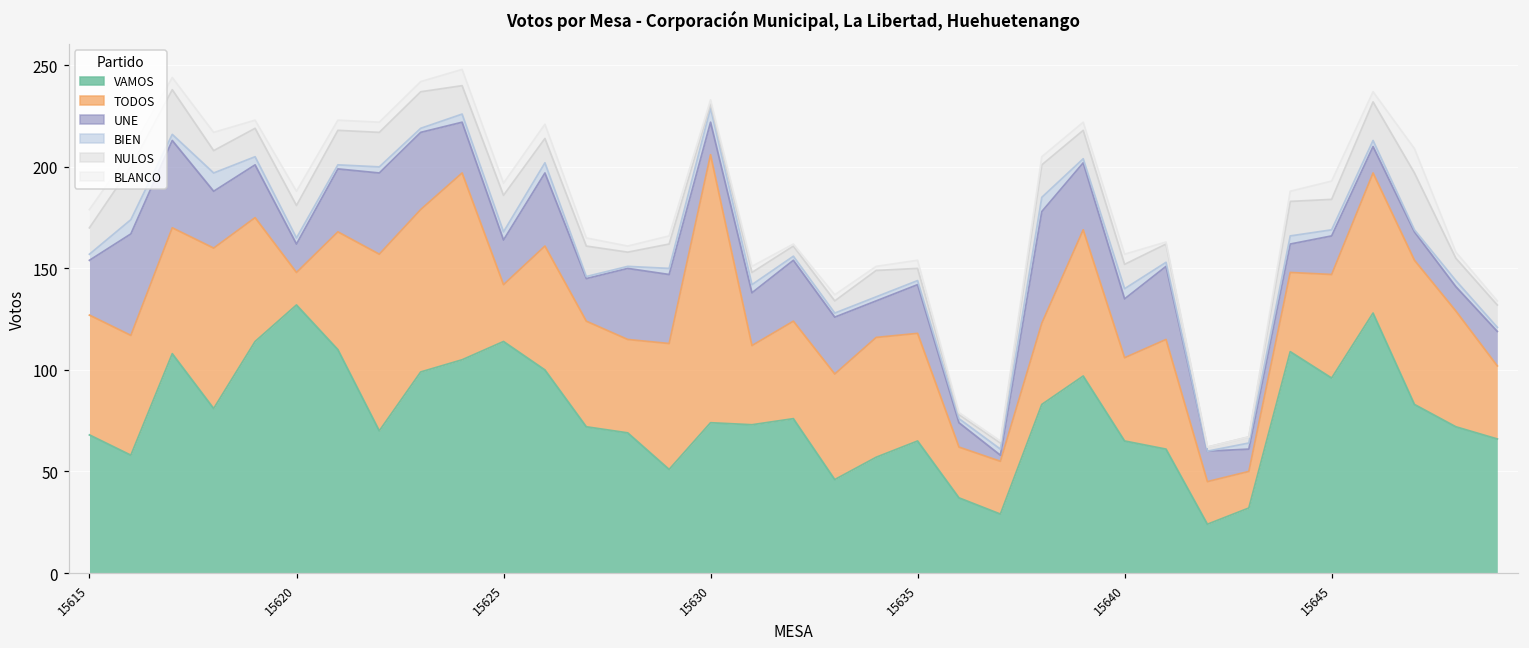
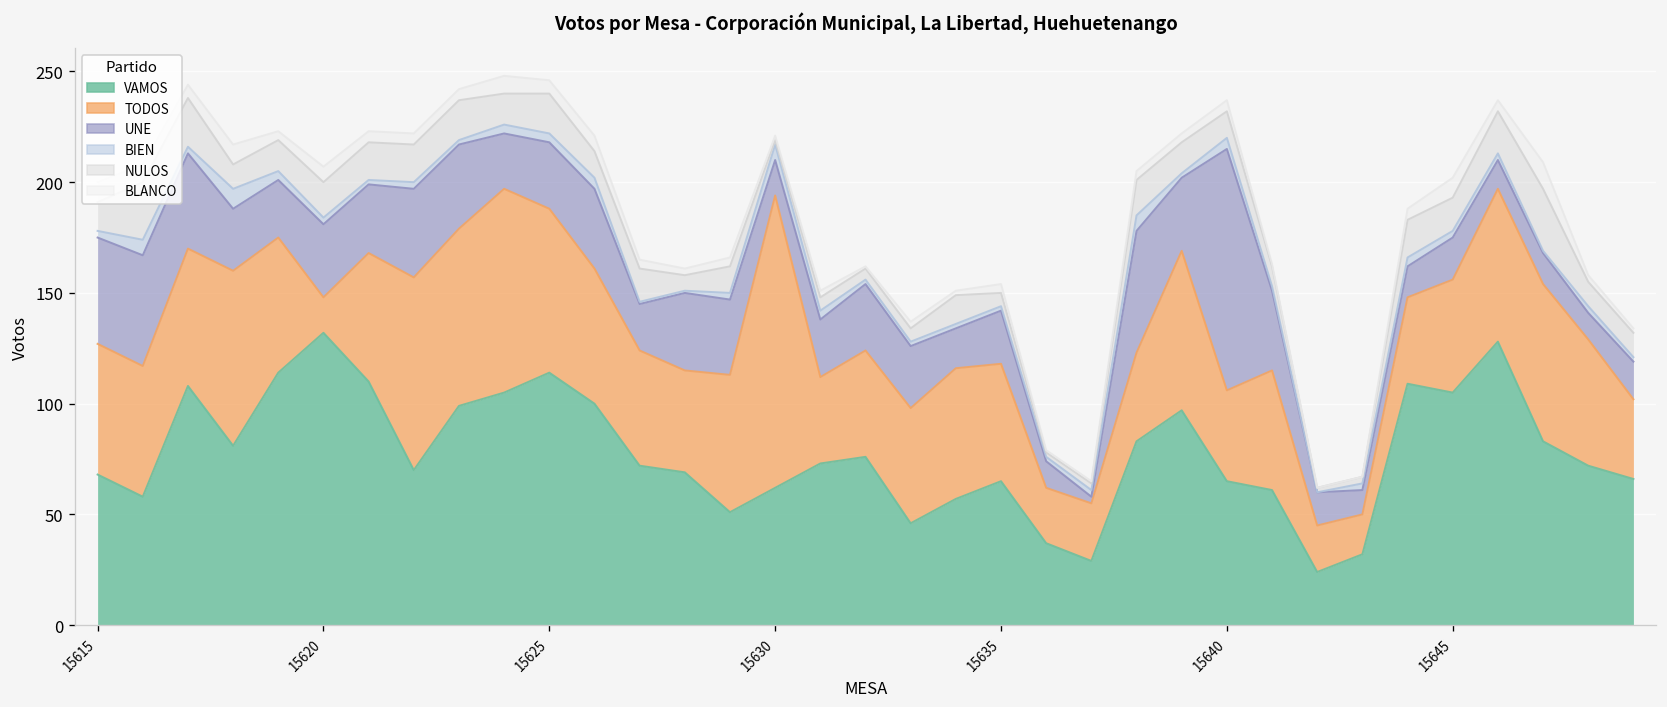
  {
    "VAMOS": {
      "15615": 68,
      "15620": 132,
      "15625": 114,
-     "15630": 74,
+     "15630": 62,
      "15635": 65,
      "15640": 65,
-     "15645": 96
+     "15645": 105
    },
    "TODOS": {
      "15615": 59,
      "15620": 16,
-     "15625": 28,
+     "15625": 74,
      "15630": 132,
      "15635": 53,
      "15640": 41,
      "15645": 51
    },
    "UNE": {
-     "15615": 27,
-     "15620": 14,
-     "15625": 22,
+     "15615": 48,
+     "15620": 33,
+     "15625": 30,
      "15630": 16,
      "15635": 24,
-     "15640": 29,
+     "15640": 109,
      "15645": 19
    }
  }
